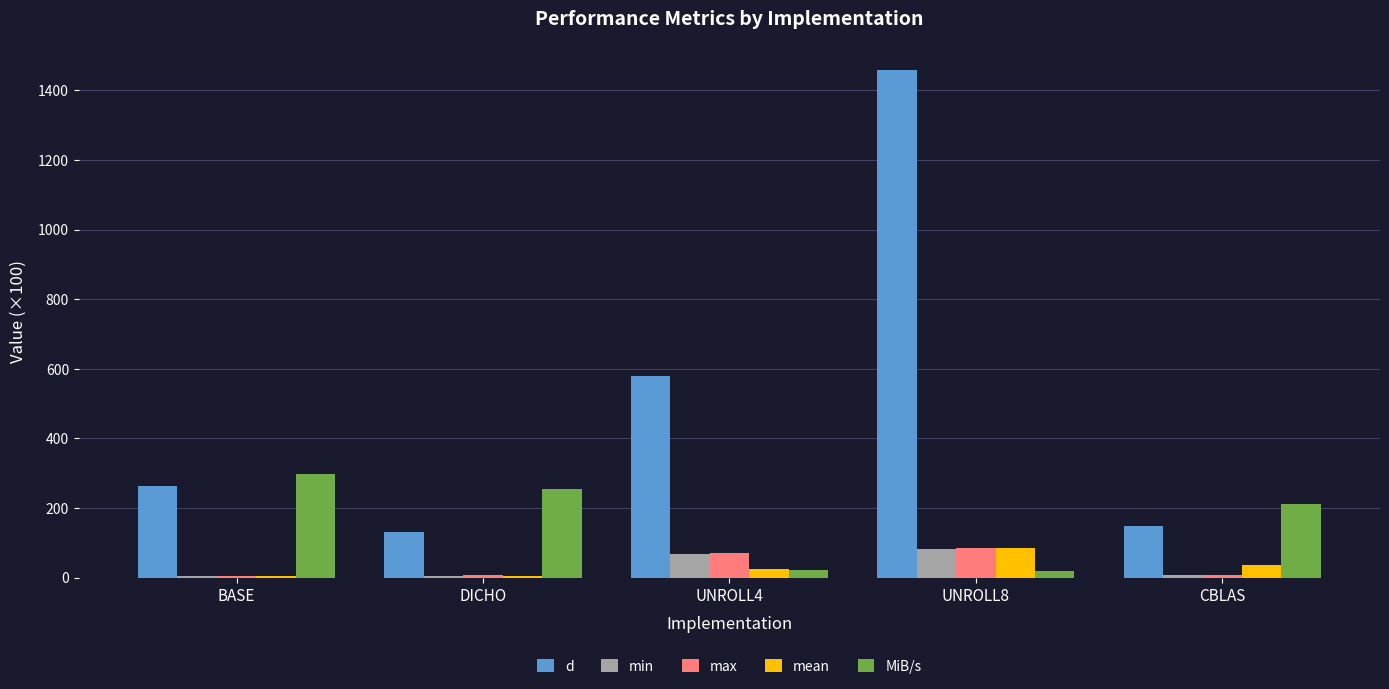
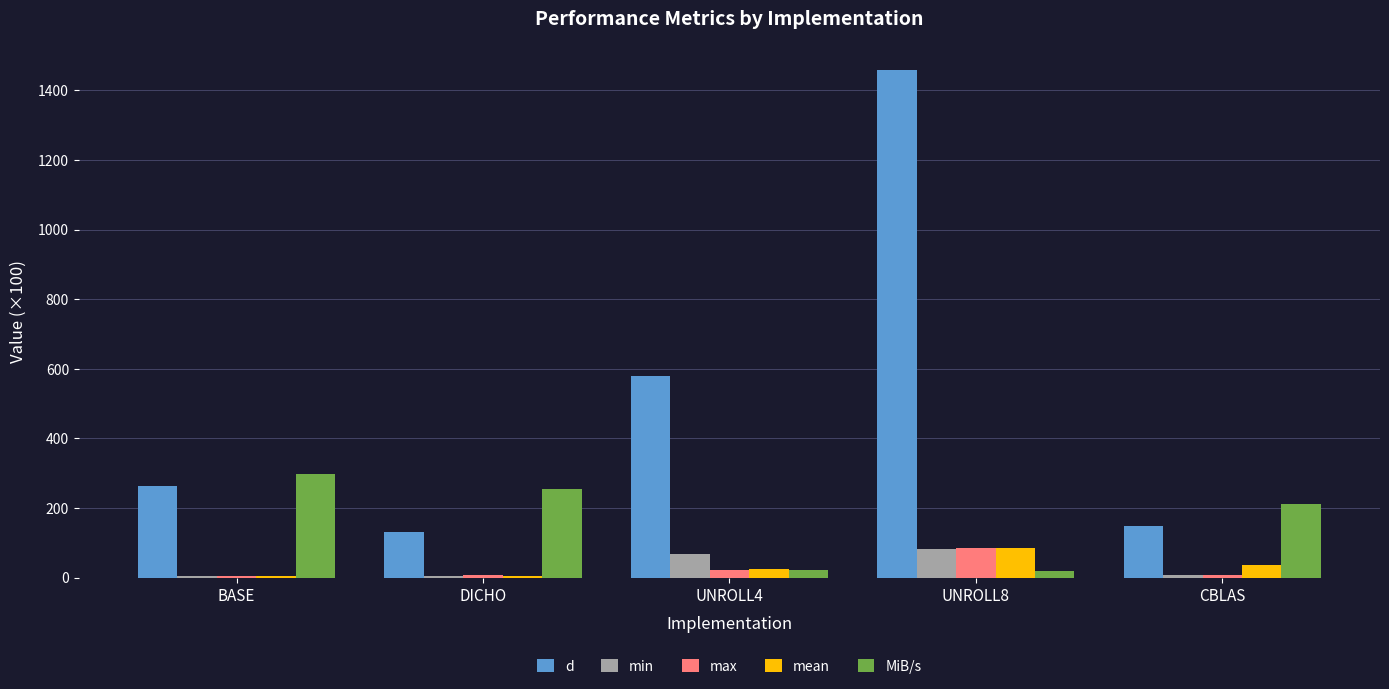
  {
    "d": {
      "BASE": 260,
      "DICHO": 130,
      "UNROLL4": 580,
      "UNROLL8": 1460,
      "CBLAS": 150
    },
    "min": {
      "UNROLL4": 70,
      "UNROLL8": 80
    },
    "max": {
-     "UNROLL4": 70,
+     "UNROLL4": 20,
      "UNROLL8": 90,
      "CBLAS": 10
    },
    "mean": {
      "UNROLL4": 20,
      "UNROLL8": 80,
      "CBLAS": 40
    },
    "MiB/s": {
      "BASE": 300,
      "DICHO": 250,
      "UNROLL4": 20,
      "UNROLL8": 20,
      "CBLAS": 210
    }
  }
